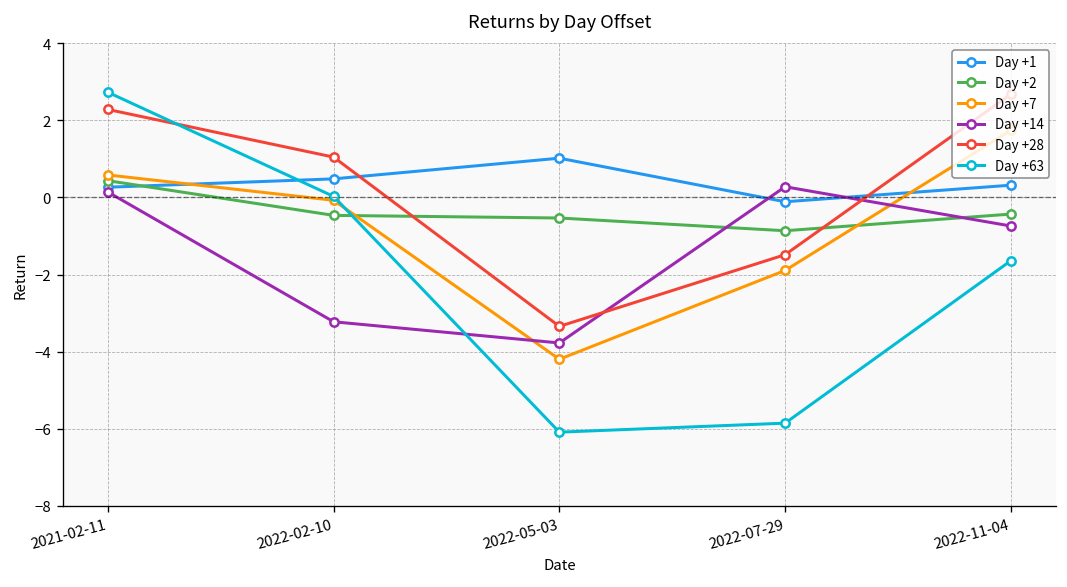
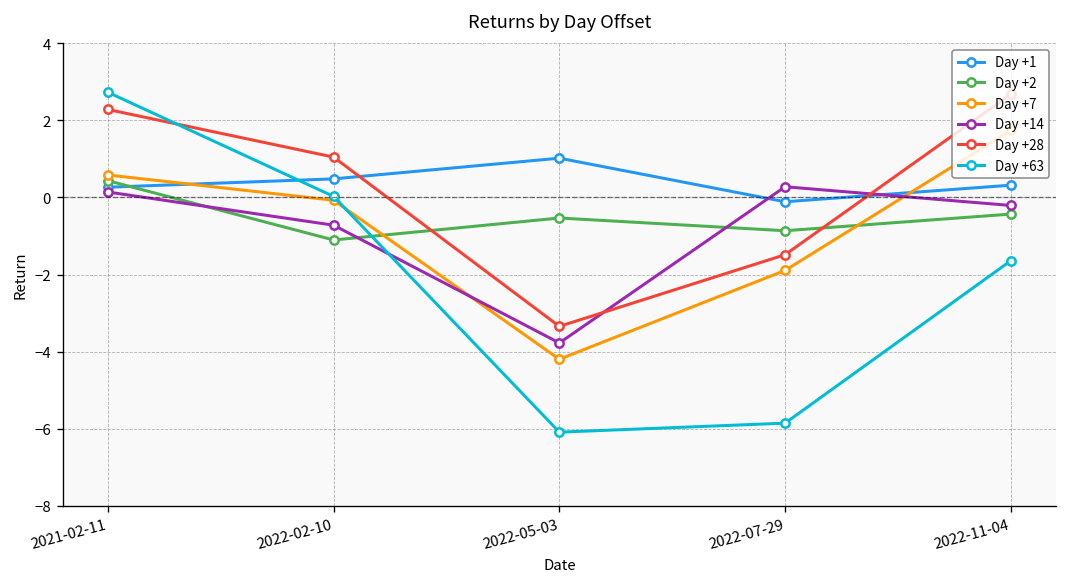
  {
    "Day +2": {
      "2021-02-11": 0.4,
-     "2022-02-10": -0.5,
+     "2022-02-10": -1.1,
      "2022-05-03": -0.5,
      "2022-07-29": -0.9,
      "2022-11-04": -0.4
    },
    "Day +7": {
      "2021-02-11": 0.6,
      "2022-02-10": -0.1,
      "2022-05-03": -4.2,
      "2022-07-29": -1.9
    },
    "Day +14": {
      "2021-02-11": 0.1,
-     "2022-02-10": -3.2,
+     "2022-02-10": -0.7,
      "2022-05-03": -3.8,
      "2022-07-29": 0.3,
-     "2022-11-04": -0.7
+     "2022-11-04": -0.2
    },
    "Day +28": {
      "2021-02-11": 2.3,
      "2022-02-10": 1.0,
      "2022-05-03": -3.3,
      "2022-07-29": -1.5
    }
  }
